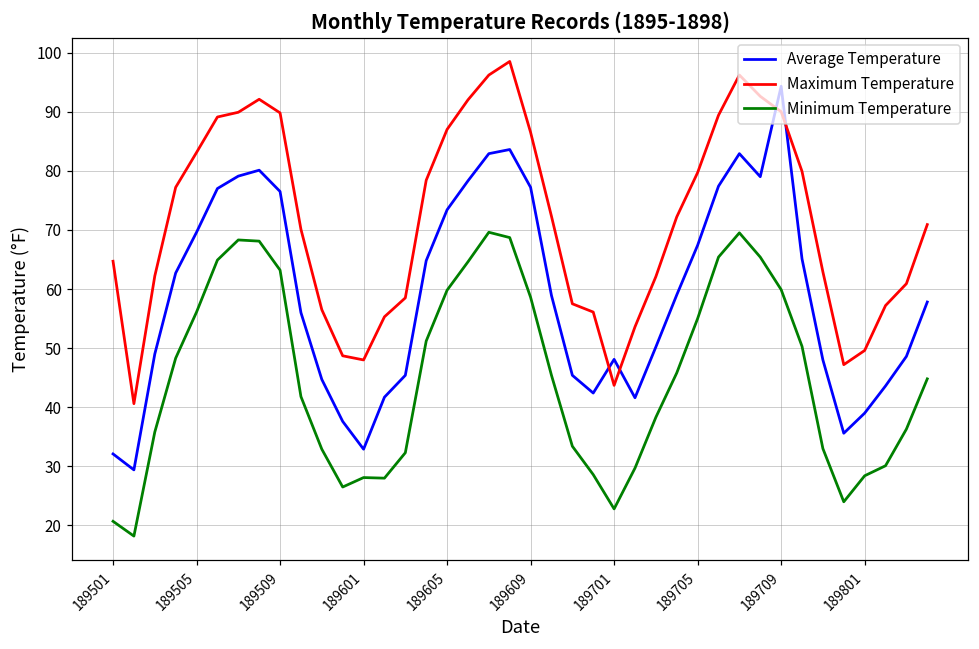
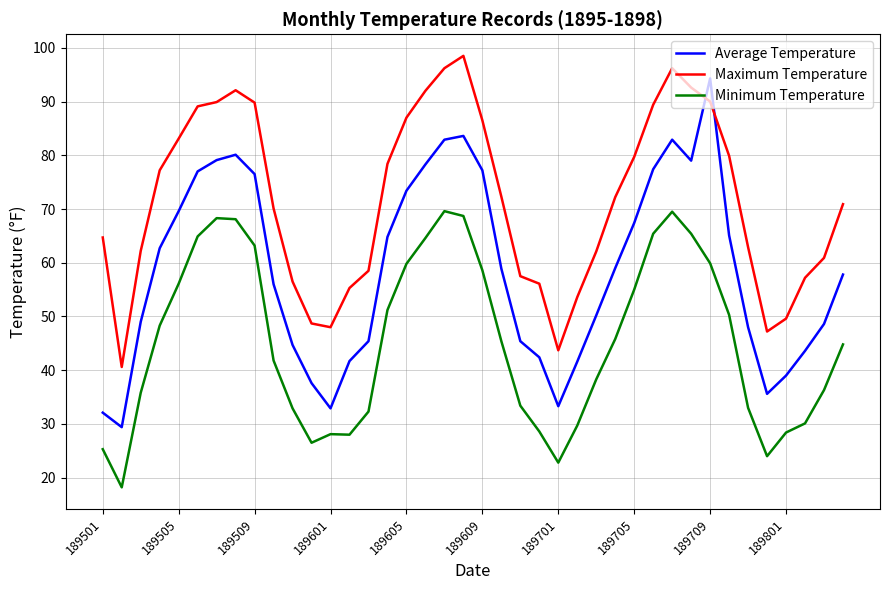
  {
    "Average Temperature": {
      "189501": 32,
      "189505": 70,
      "189509": 77,
      "189601": 33,
      "189605": 73,
      "189609": 77,
-     "189701": 48,
+     "189701": 33,
      "189705": 67,
      "189801": 39
    },
    "Maximum Temperature": {
      "189501": 65,
      "189505": 83,
      "189509": 90,
      "189601": 48,
      "189605": 87,
      "189609": 87,
      "189701": 44,
      "189705": 80,
      "189801": 50
    },
    "Minimum Temperature": {
-     "189501": 21,
+     "189501": 25,
      "189505": 56,
      "189509": 63,
      "189601": 28,
      "189605": 60,
      "189609": 59,
      "189701": 23,
      "189705": 55,
      "189709": 60,
      "189801": 28
    }
  }
